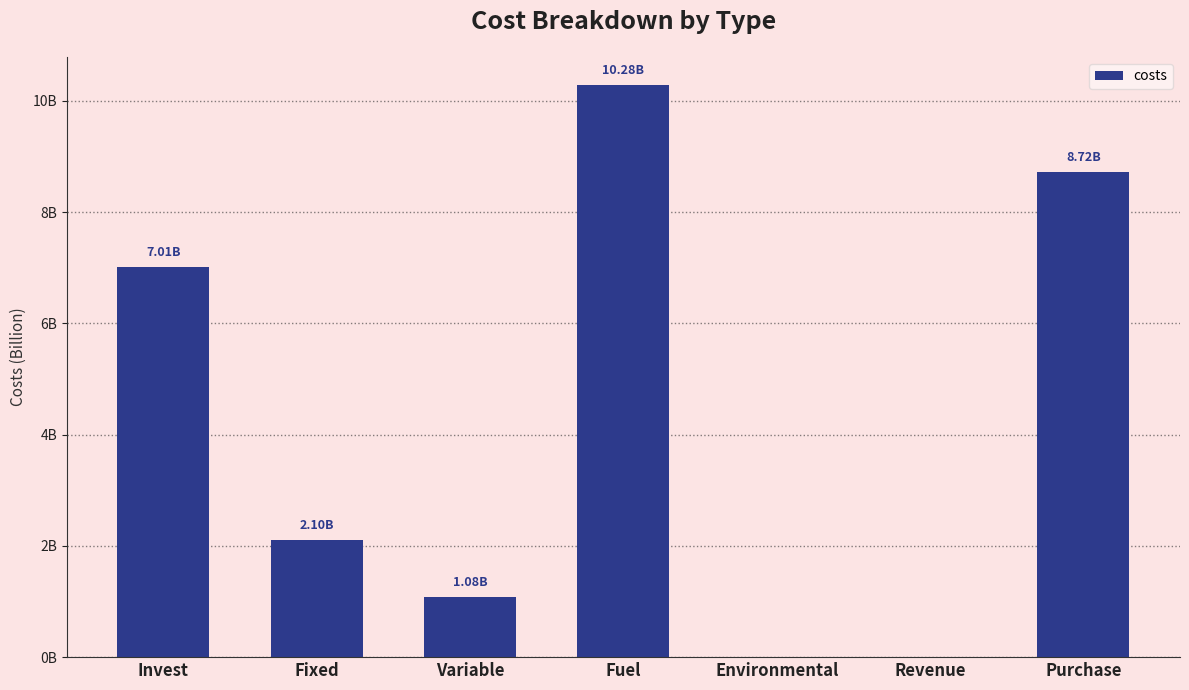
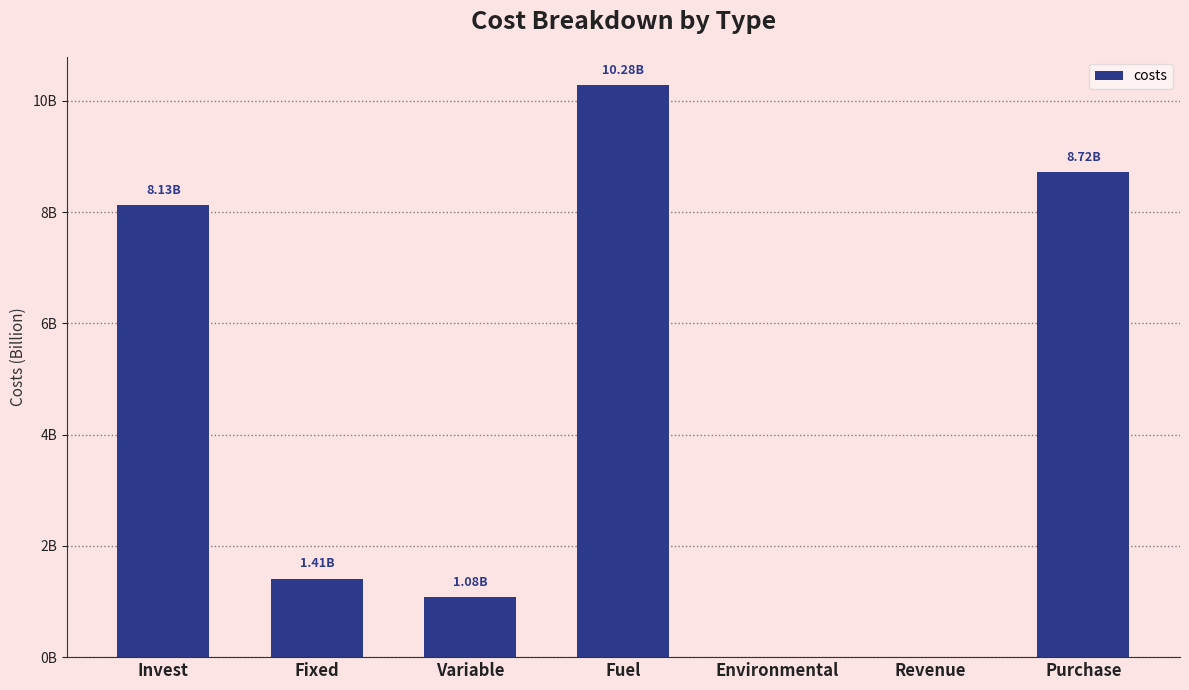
  {
-   "Invest": "7.01B",
-   "Fixed": "2.10B",
+   "Invest": "8.13B",
+   "Fixed": "1.41B",
    "Variable": "1.08B",
    "Fuel": "10.28B",
    "Purchase": "8.72B"
  }
